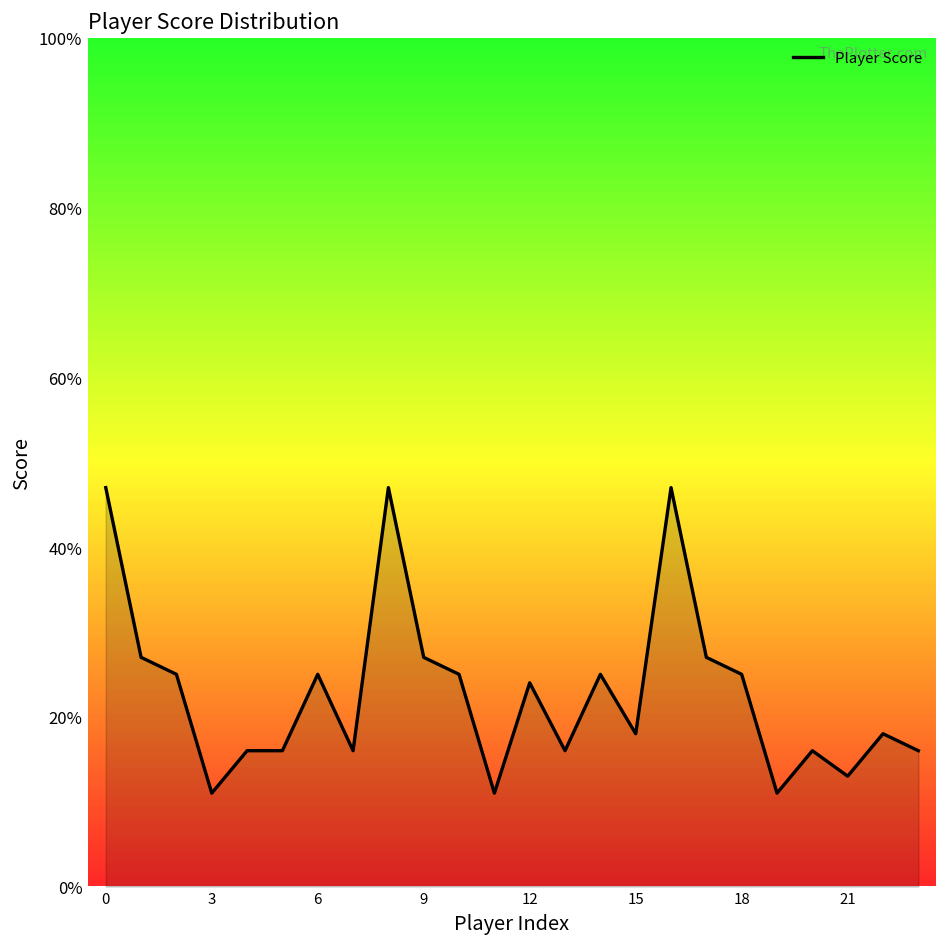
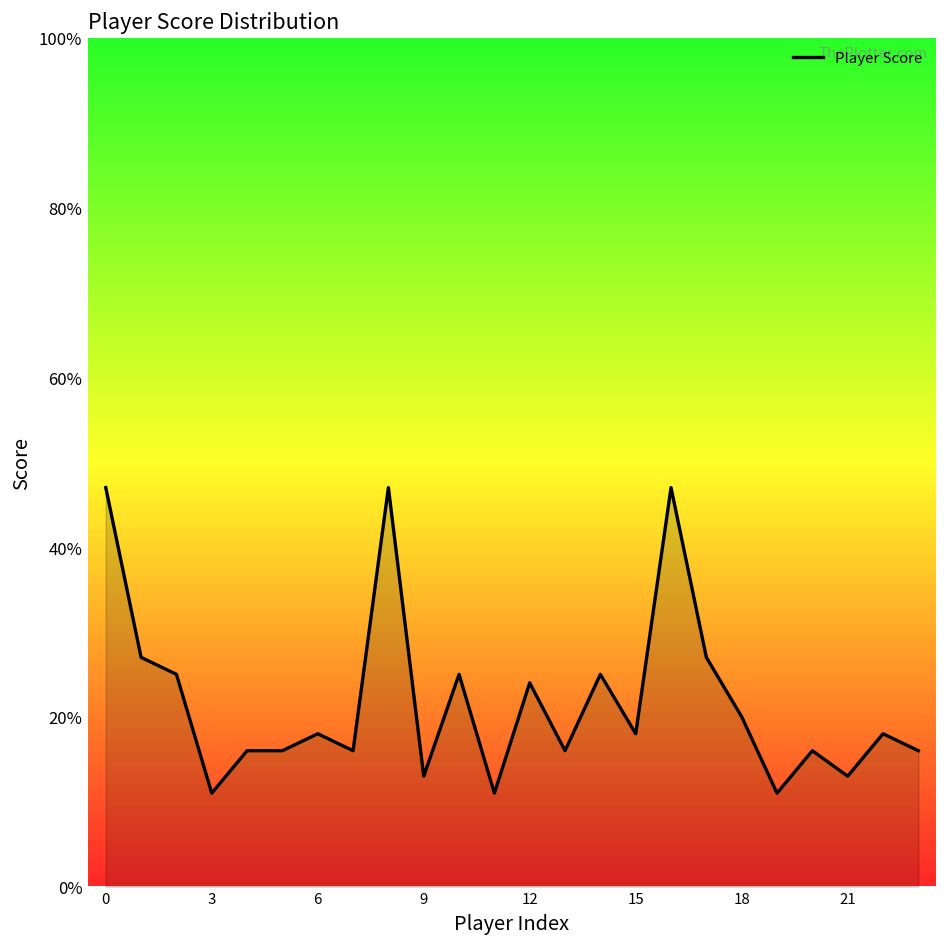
  {
    "0": "47%",
    "3": "11%",
-   "6": "25%",
-   "9": "27%",
+   "6": "18%",
+   "9": "13%",
    "12": "24%",
    "15": "18%",
-   "18": "25%",
+   "18": "20%",
    "21": "13%"
  }
